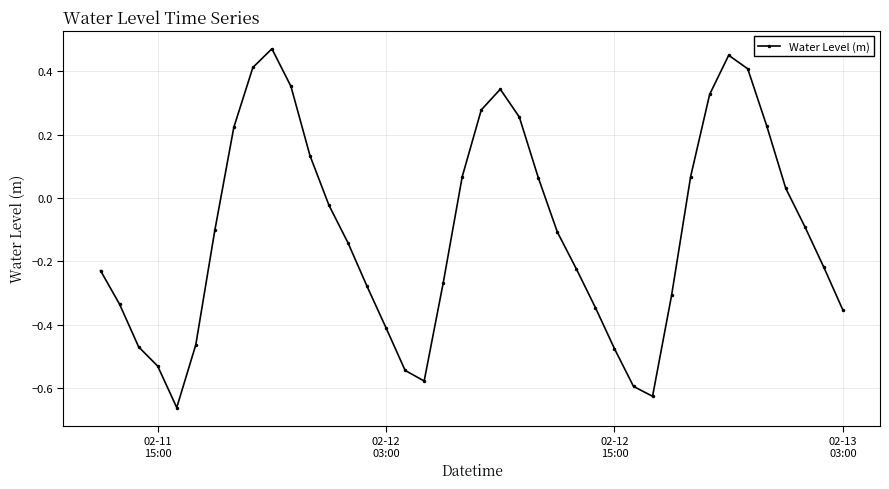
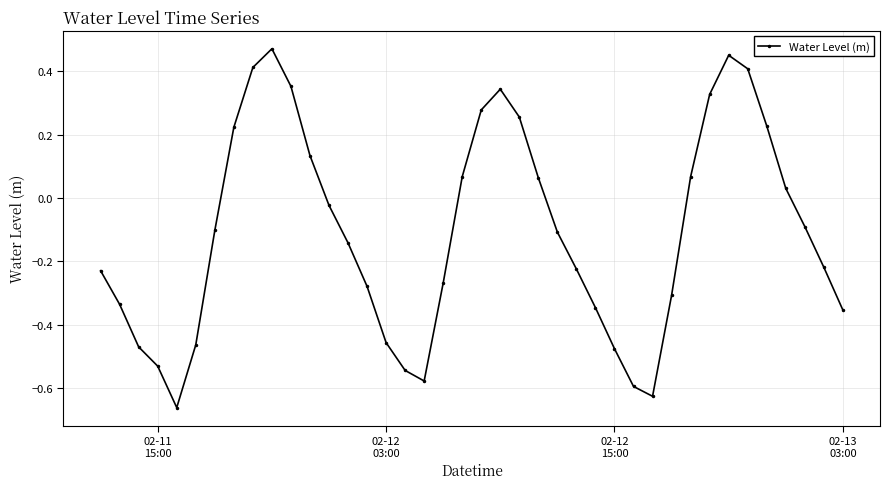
  {
    "02-11 15:00": -0.53,
-   "02-12 03:00": -0.41,
+   "02-12 03:00": -0.46,
    "02-12 15:00": -0.48,
    "02-13 03:00": -0.35
  }
